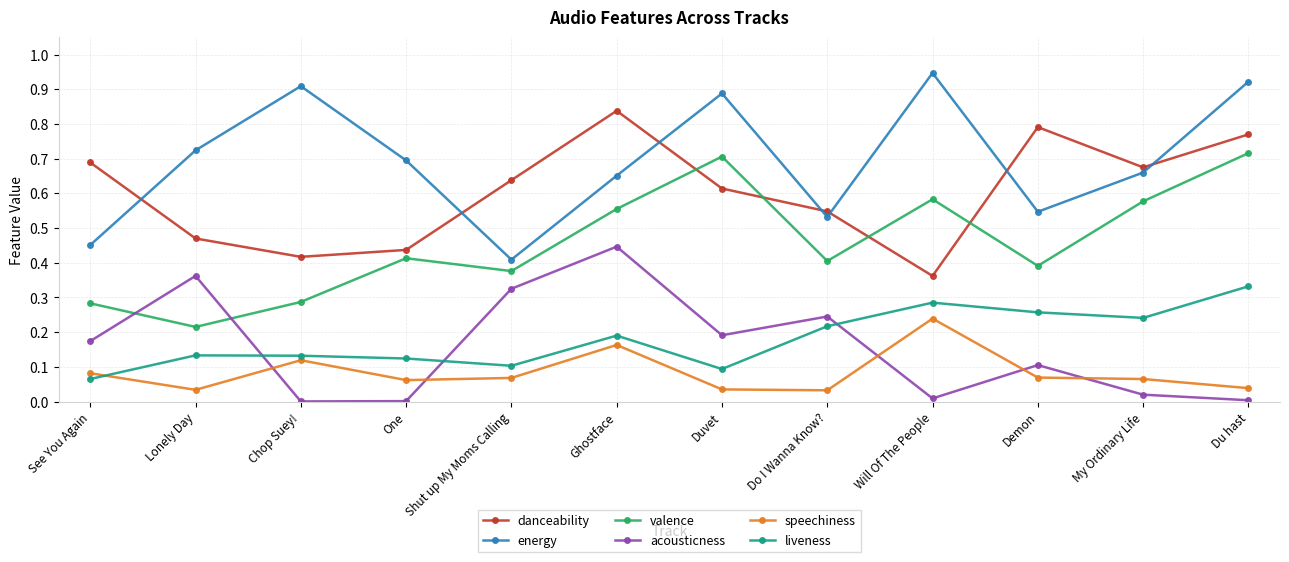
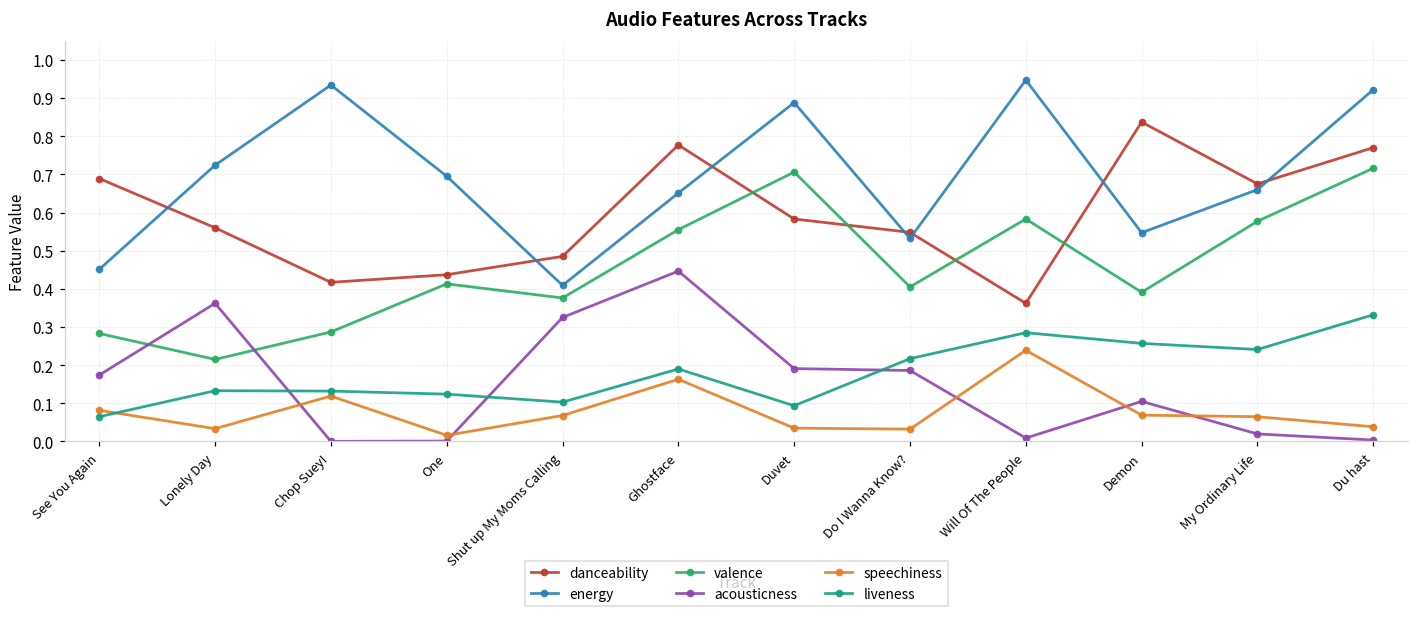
  {
    "danceability": {
      "See You Again": 0.69,
-     "Lonely Day": 0.47,
+     "Lonely Day": 0.56,
      "Chop Suey!": 0.42,
      "One": 0.44,
-     "Shut up My Moms Calling": 0.64,
-     "Ghostface": 0.84,
-     "Duvet": 0.61,
+     "Shut up My Moms Calling": 0.49,
+     "Ghostface": 0.78,
+     "Duvet": 0.58,
      "Do I Wanna Know?": 0.55,
      "Will Of The People": 0.36,
-     "Demon": 0.79,
+     "Demon": 0.84,
      "My Ordinary Life": 0.68,
      "Du hast": 0.77
    },
    "energy": {
      "See You Again": 0.45,
      "Lonely Day": 0.72,
-     "Chop Suey!": 0.91,
+     "Chop Suey!": 0.93,
      "One": 0.70,
      "Shut up My Moms Calling": 0.41,
      "Ghostface": 0.65,
      "Duvet": 0.89,
      "Do I Wanna Know?": 0.53,
      "Will Of The People": 0.95,
      "Demon": 0.55,
      "My Ordinary Life": 0.66,
      "Du hast": 0.92
    },
    "acousticness": {
      "See You Again": 0.17,
      "Lonely Day": 0.36,
      "Chop Suey!": 0.00,
      "One": 0.00,
      "Shut up My Moms Calling": 0.33,
      "Ghostface": 0.45,
      "Duvet": 0.19,
-     "Do I Wanna Know?": 0.25,
+     "Do I Wanna Know?": 0.19,
      "Will Of The People": 0.01,
      "Demon": 0.11,
      "My Ordinary Life": 0.02,
      "Du hast": 0.00
    },
    "speechiness": {
      "See You Again": 0.08,
      "Lonely Day": 0.03,
      "Chop Suey!": 0.12,
-     "One": 0.06,
+     "One": 0.02,
      "Shut up My Moms Calling": 0.07,
      "Ghostface": 0.16,
      "Duvet": 0.03,
      "Do I Wanna Know?": 0.03,
      "Will Of The People": 0.24,
      "Demon": 0.07,
      "My Ordinary Life": 0.06,
      "Du hast": 0.04
    }
  }
